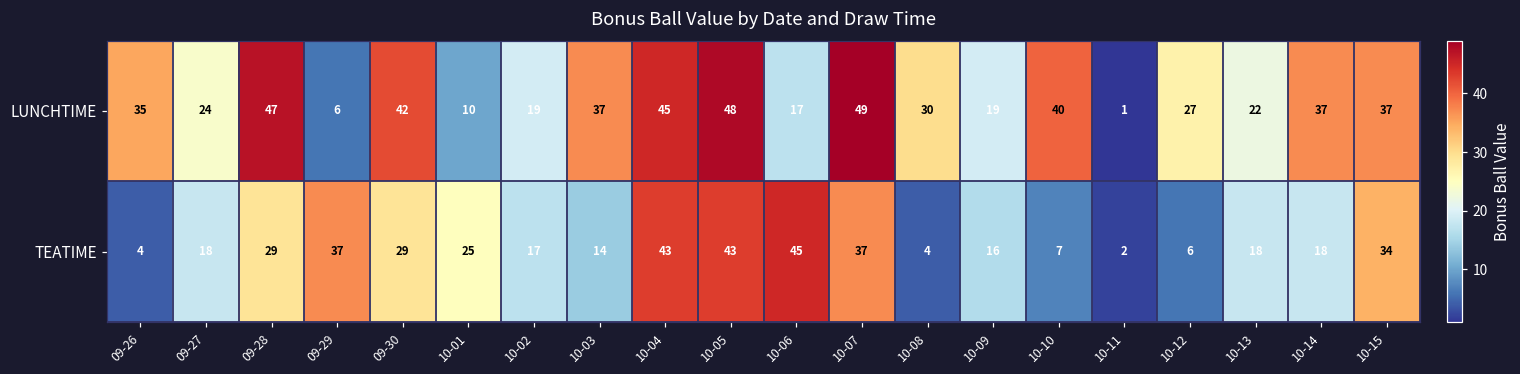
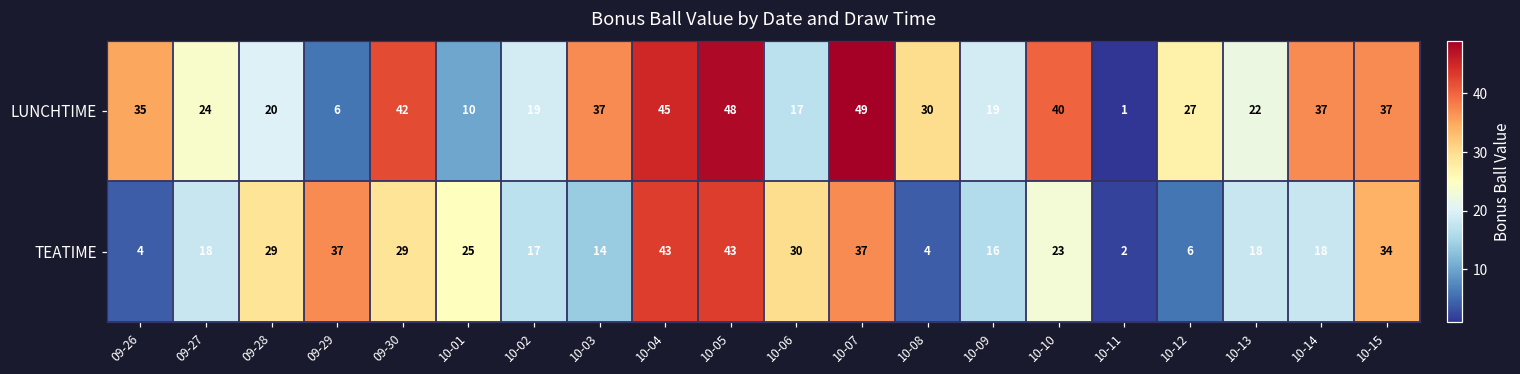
  {
    "LUNCHTIME": {
      "09-26": 35,
      "09-27": 24,
-     "09-28": 47,
+     "09-28": 20,
      "09-29": 6,
      "09-30": 42,
      "10-01": 10,
      "10-03": 37,
      "10-04": 45,
      "10-05": 48,
      "10-06": 17,
      "10-07": 49,
      "10-08": 30,
      "10-10": 40,
      "10-11": 1,
      "10-12": 27,
      "10-13": 22,
      "10-14": 37,
      "10-15": 37
    },
    "TEATIME": {
      "09-26": 4,
      "09-27": 18,
      "09-28": 29,
      "09-29": 37,
      "09-30": 29,
      "10-01": 25,
      "10-02": 17,
      "10-03": 14,
      "10-04": 43,
      "10-05": 43,
-     "10-06": 45,
+     "10-06": 30,
      "10-07": 37,
      "10-08": 4,
      "10-09": 16,
-     "10-10": 7,
+     "10-10": 23,
      "10-11": 2,
      "10-12": 6,
      "10-13": 18,
      "10-14": 18,
      "10-15": 34
    }
  }
